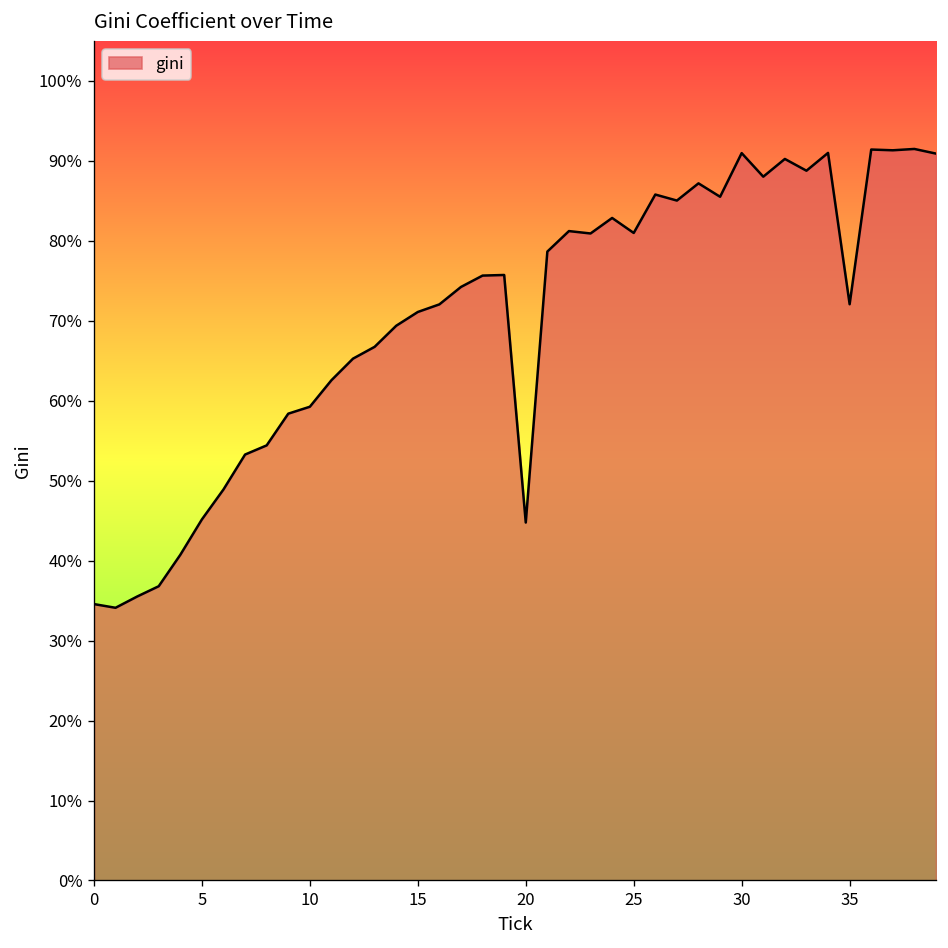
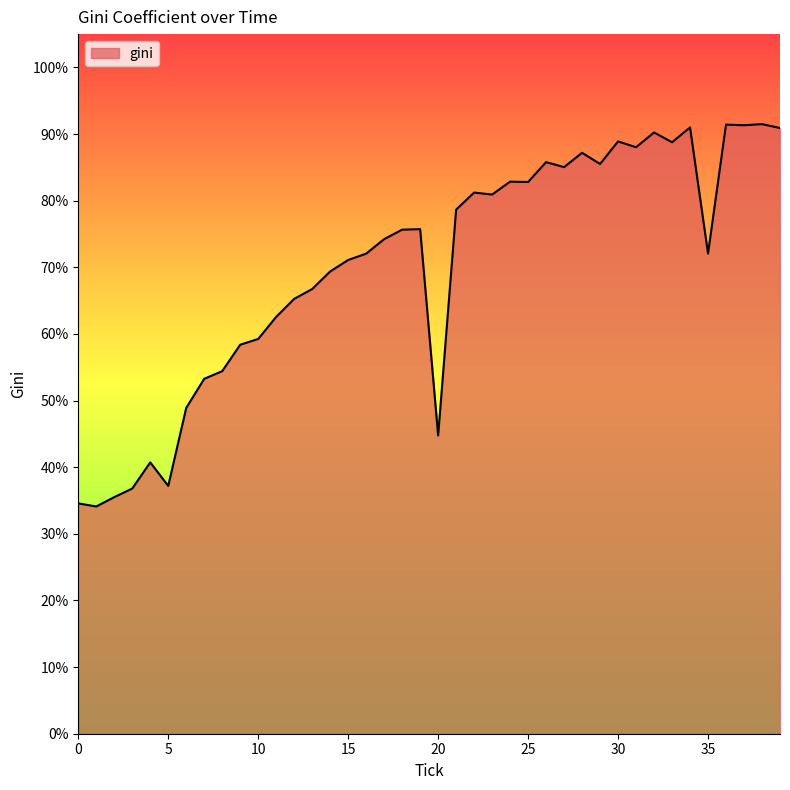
  {
    "0": "35%",
-   "5": "45%",
+   "5": "37%",
    "10": "59%",
    "15": "71%",
    "20": "45%",
-   "25": "81%",
-   "30": "91%",
+   "25": "83%",
+   "30": "89%",
    "35": "72%"
  }
